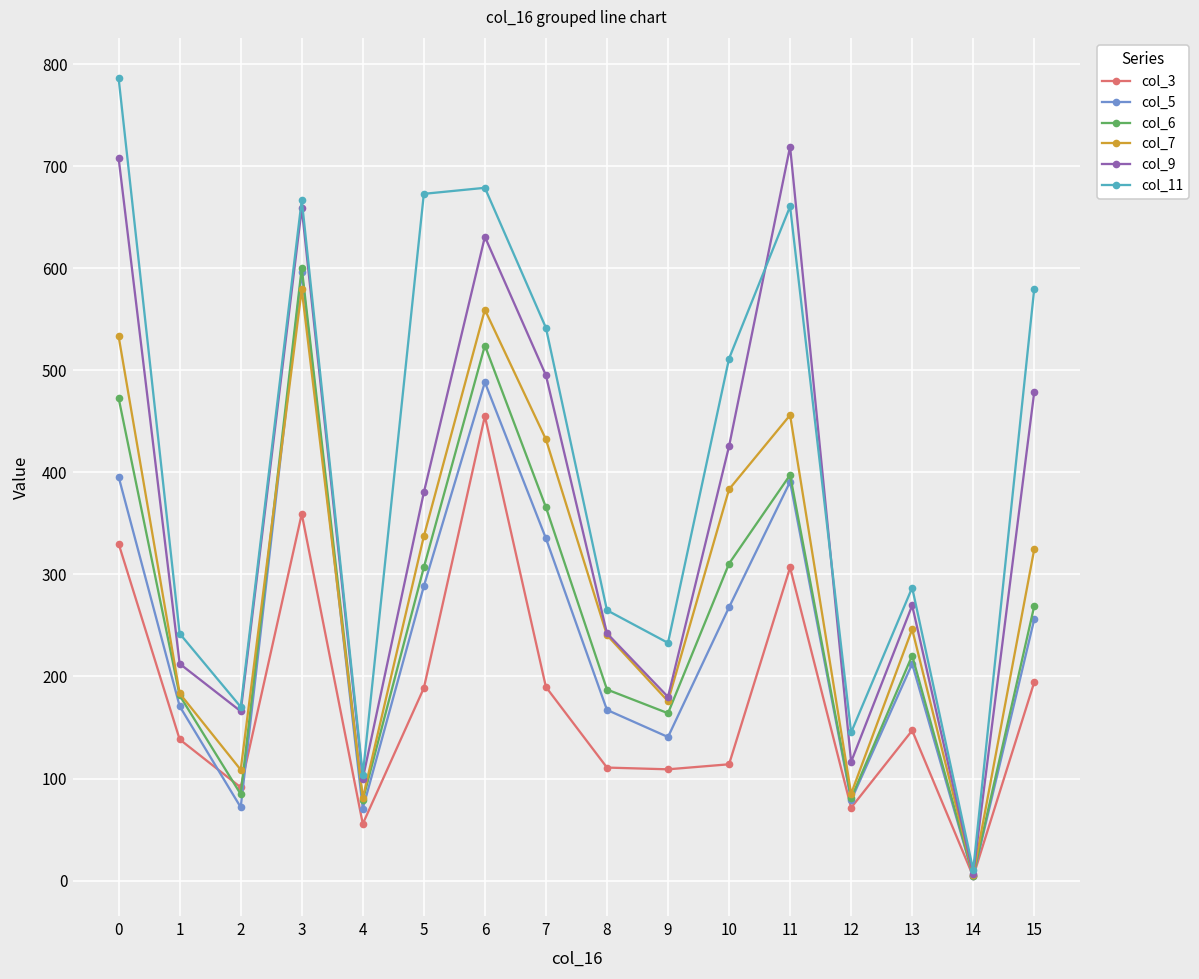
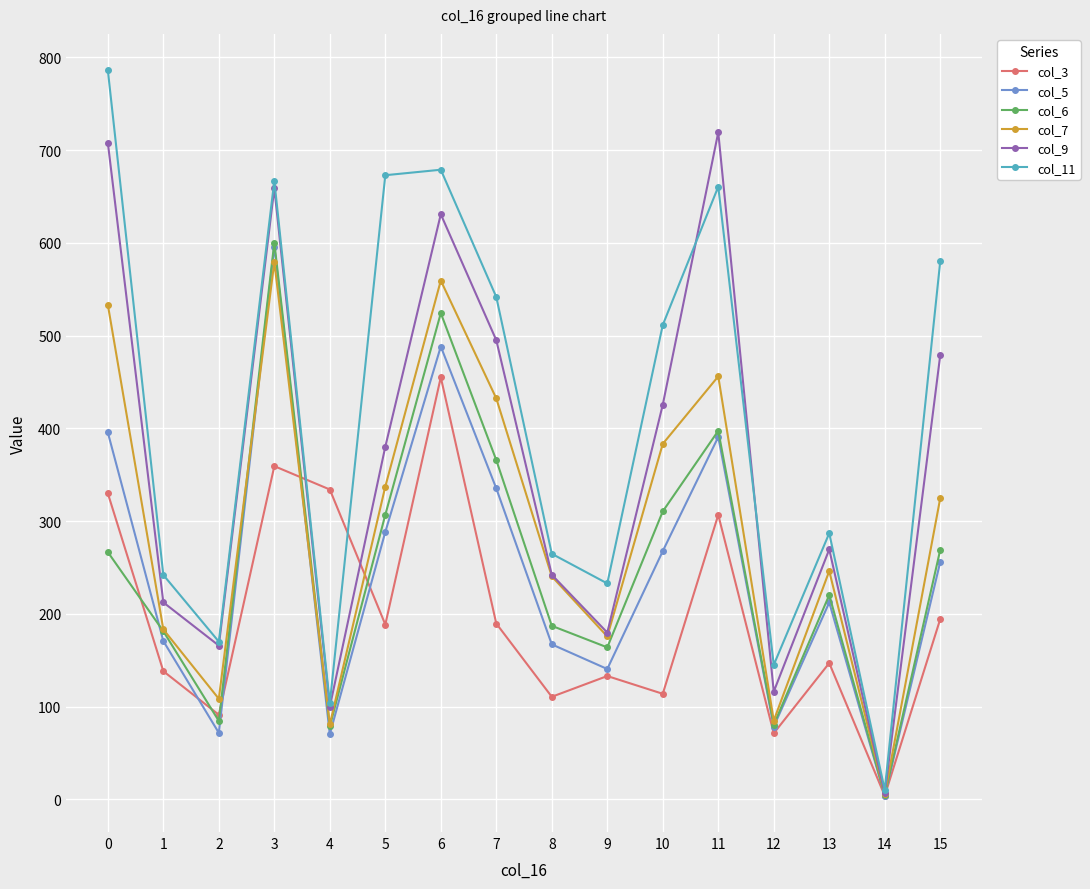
  {
    "col_3": {
      "0": 330,
      "1": 140,
      "2": 90,
      "3": 360,
-     "4": 60,
+     "4": 330,
      "5": 190,
      "6": 460,
      "7": 190,
      "8": 110,
-     "9": 110,
+     "9": 130,
      "10": 110,
      "11": 310,
      "12": 70,
      "13": 150,
      "15": 190
    },
    "col_6": {
-     "0": 470,
+     "0": 270,
      "2": 80,
      "3": 600,
      "5": 310,
      "6": 520,
      "7": 370,
      "8": 190,
      "9": 160,
      "10": 310,
      "11": 400,
      "13": 220,
      "15": 270
    },
    "col_7": {
      "0": 530,
      "2": 110,
      "3": 580,
      "5": 340,
      "6": 560,
      "7": 430,
      "9": 180,
      "10": 380,
      "11": 460,
      "12": 90,
      "13": 250,
      "15": 320
    },
    "col_9": {
      "0": 710,
      "1": 210,
      "2": 170,
      "3": 660,
      "4": 100,
      "5": 380,
      "6": 630,
      "7": 500,
      "9": 180,
      "10": 430,
      "11": 720,
      "12": 120,
      "13": 270,
      "15": 480
    }
  }
